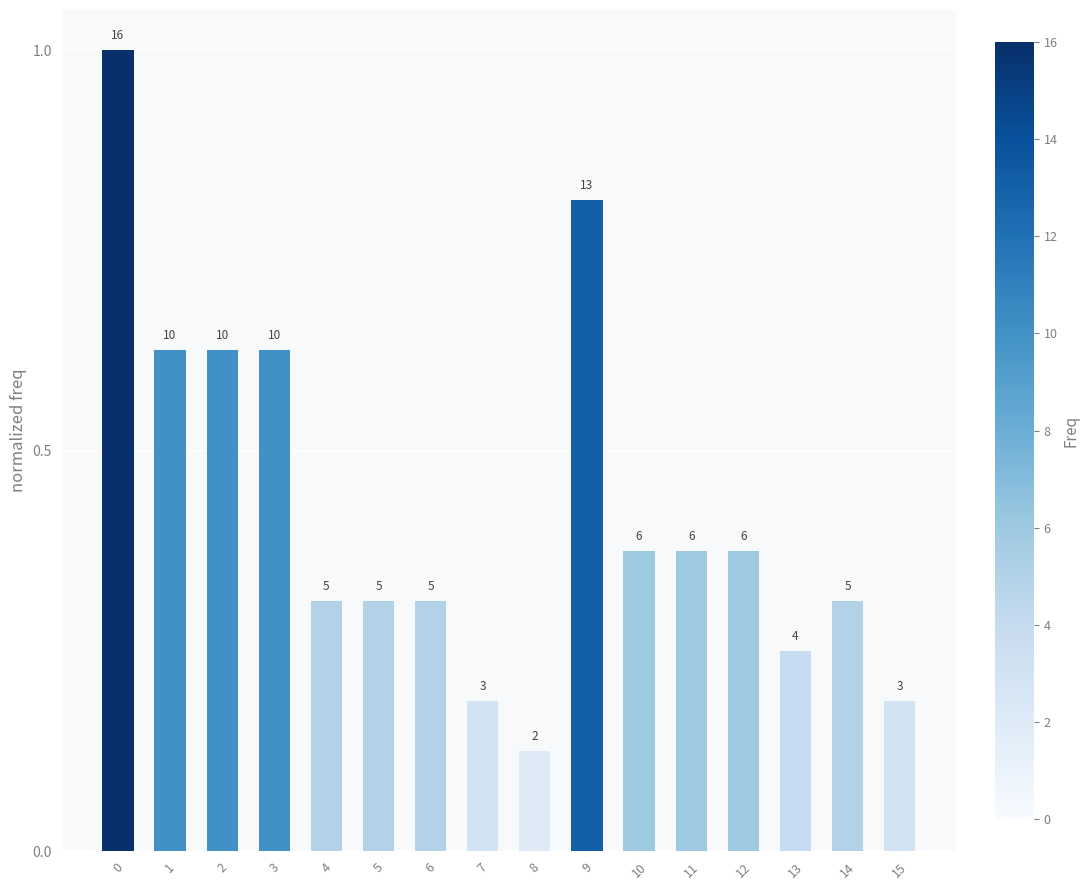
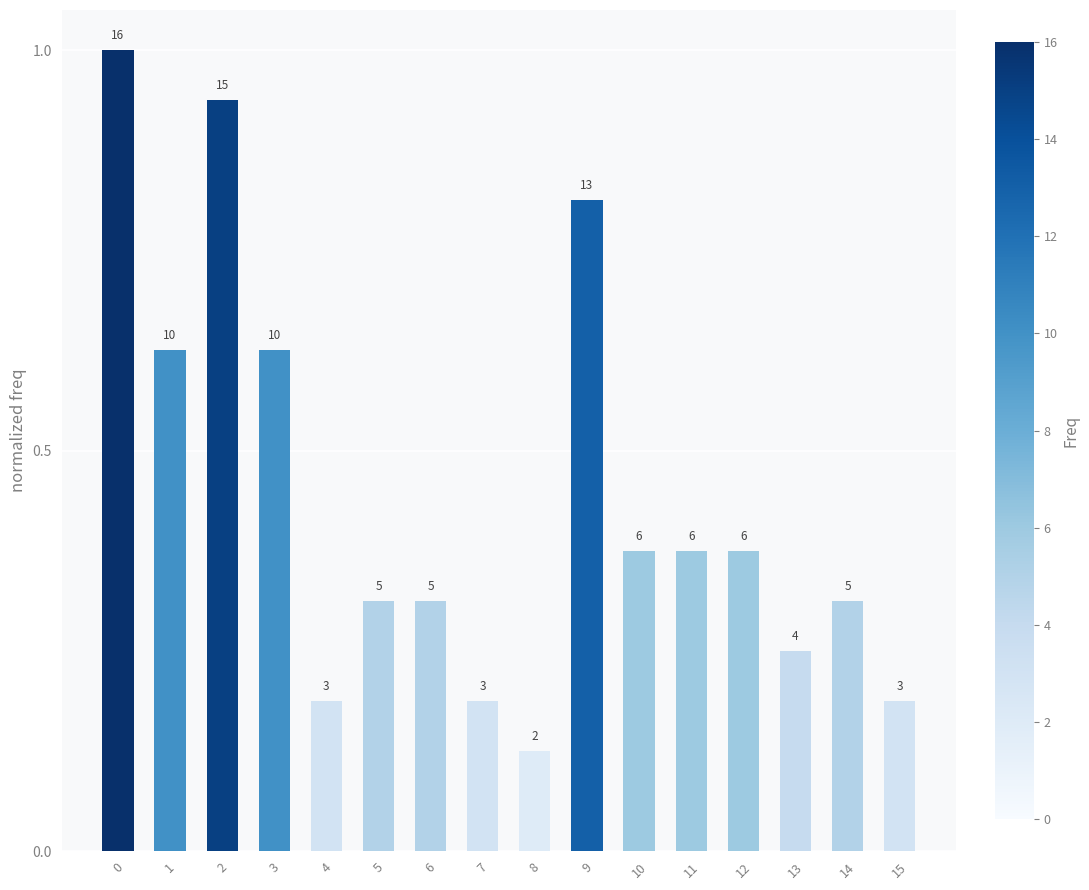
  {
-   "2": 10,
-   "4": 5
+   "2": 15,
+   "4": 3
  }
